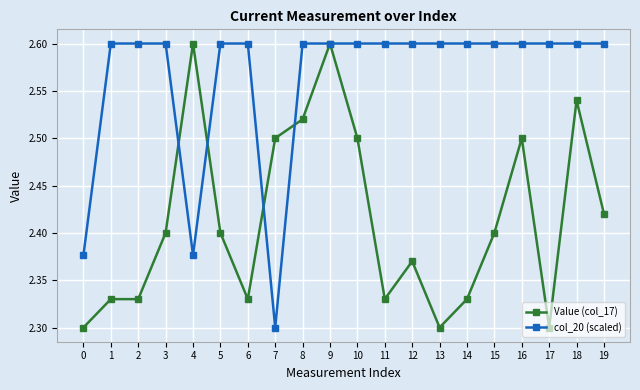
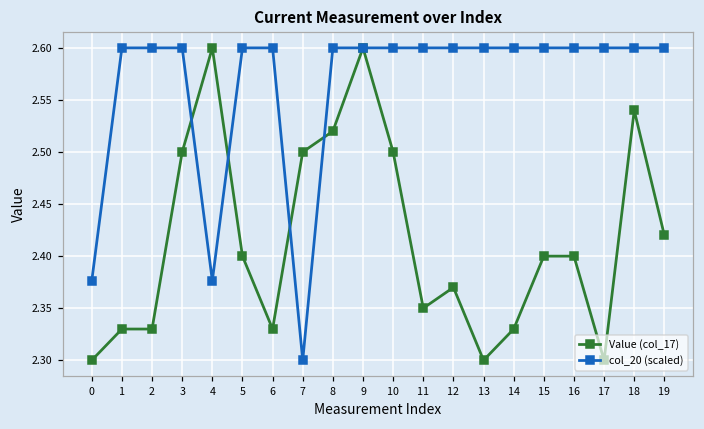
  {
    "Value (col_17)": {
      "0": 2.30,
      "1": 2.33,
      "2": 2.33,
-     "3": 2.4,
+     "3": 2.5,
      "4": 2.60,
      "5": 2.40,
      "6": 2.33,
      "7": 2.50,
      "8": 2.52,
      "10": 2.50,
-     "11": 2.33,
+     "11": 2.35,
      "12": 2.37,
      "13": 2.30,
      "14": 2.33,
      "15": 2.40,
-     "16": 2.5,
+     "16": 2.4,
      "18": 2.54,
      "19": 2.42
    },
    "col_20 (scaled)": {
      "0": 2.38,
      "1": 2.60,
      "2": 2.60,
      "3": 2.60,
      "4": 2.38,
      "5": 2.60,
      "6": 2.60,
      "7": 2.30,
      "8": 2.60,
      "10": 2.60,
      "11": 2.60,
      "12": 2.60,
      "13": 2.60,
      "14": 2.60,
      "15": 2.60,
      "16": 2.60,
      "17": 2.60,
      "18": 2.60,
      "19": 2.60
    }
  }
